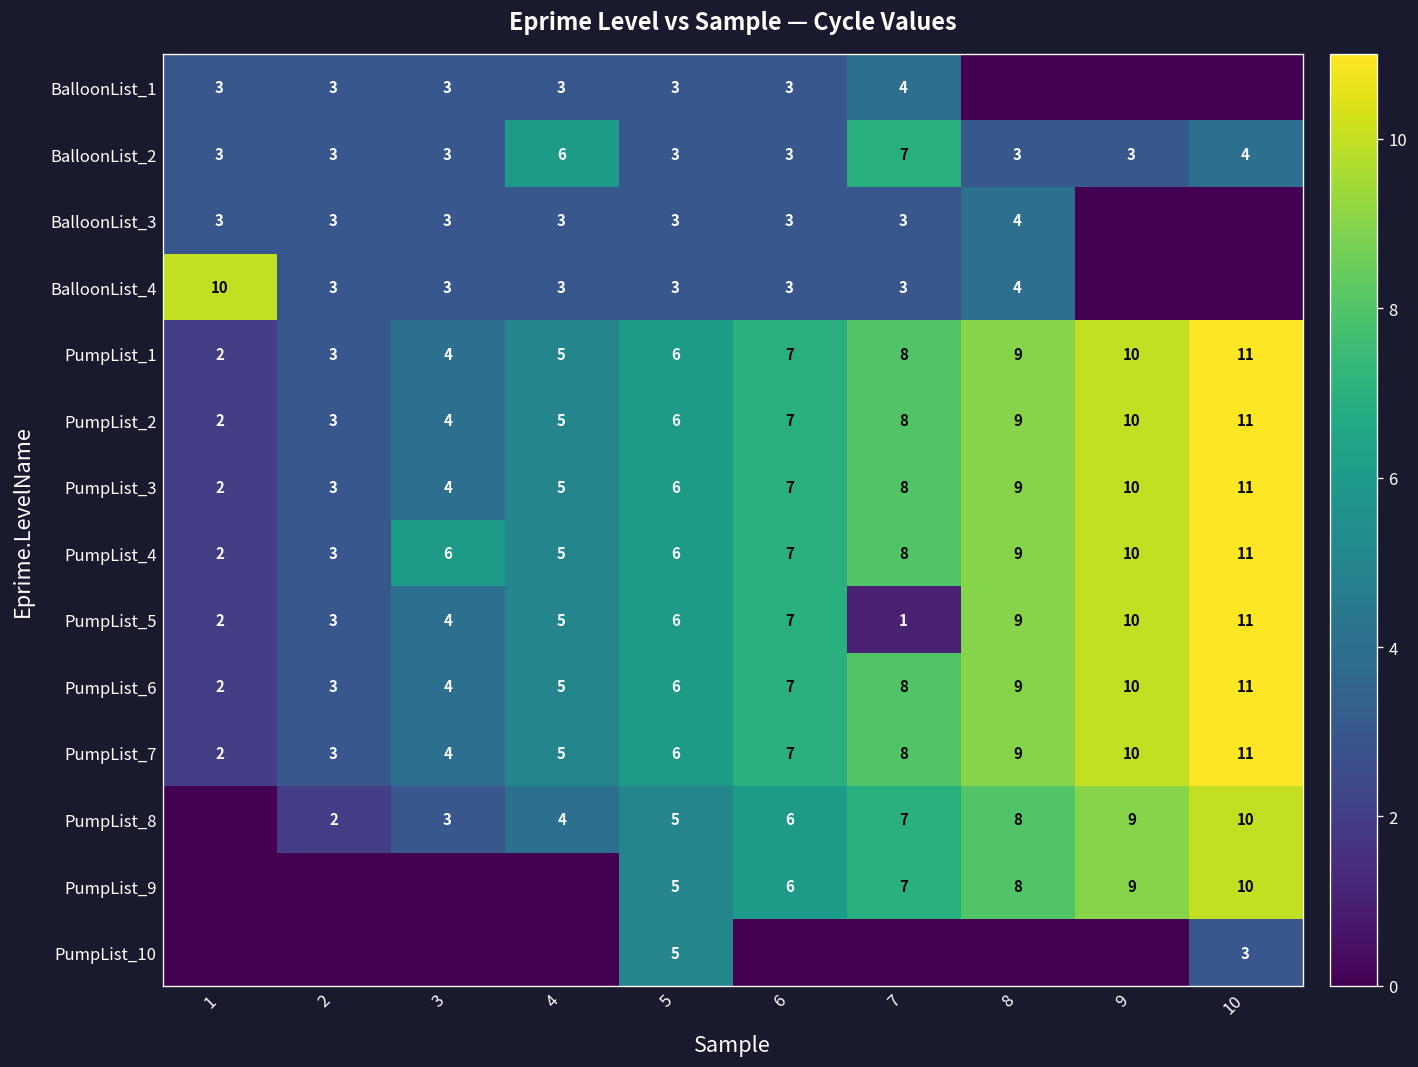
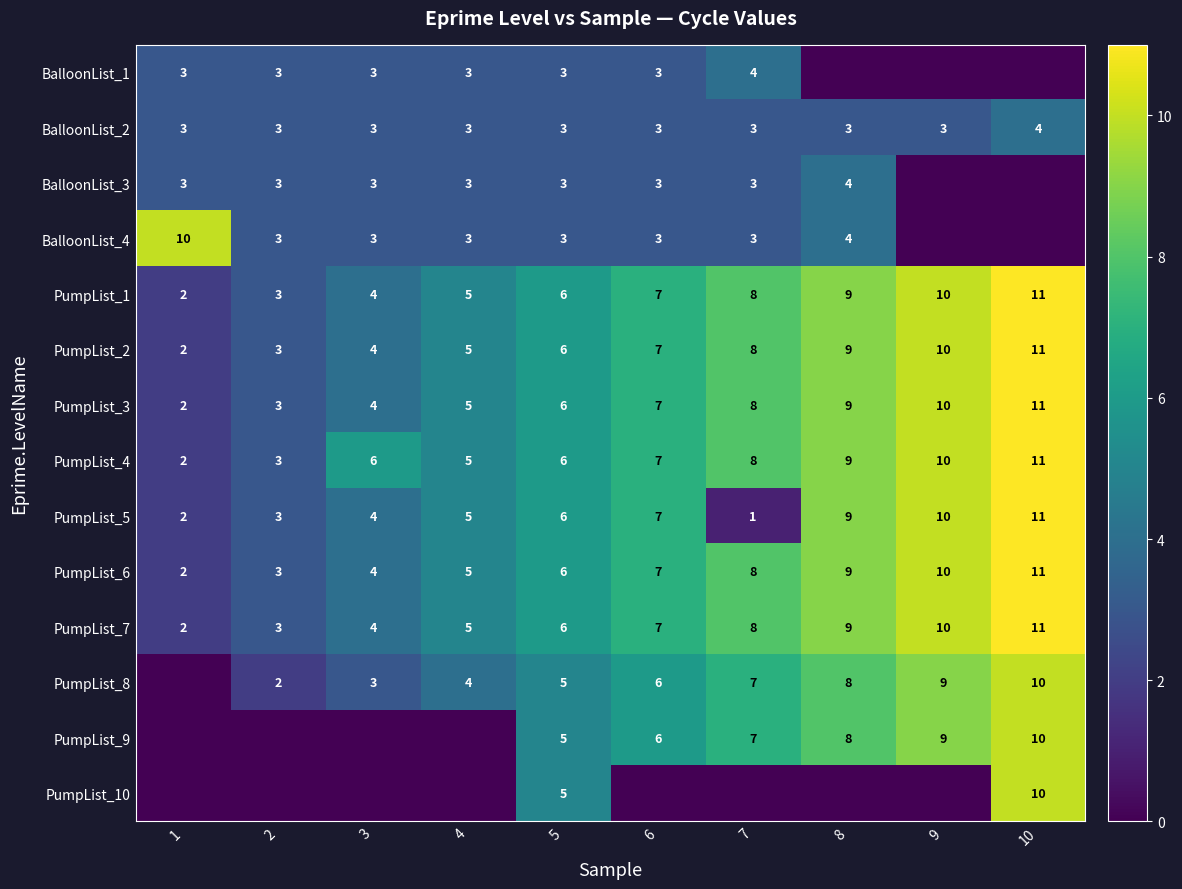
  {
    "BalloonList_1": {
      "1": 3,
      "2": 3,
      "3": 3,
      "4": 3,
      "5": 3,
      "6": 3,
      "7": 4
    },
    "BalloonList_2": {
      "1": 3,
      "2": 3,
      "3": 3,
-     "4": 6,
+     "4": 3,
      "5": 3,
      "6": 3,
-     "7": 7,
+     "7": 3,
      "8": 3,
      "9": 3,
      "10": 4
    },
    "BalloonList_3": {
      "1": 3,
      "2": 3,
      "3": 3,
      "4": 3,
      "5": 3,
      "6": 3,
      "7": 3,
      "8": 4
    },
    "BalloonList_4": {
      "1": 10,
      "2": 3,
      "3": 3,
      "4": 3,
      "5": 3,
      "6": 3,
      "7": 3,
      "8": 4
    },
    "PumpList_1": {
      "1": 2,
      "2": 3,
      "3": 4,
      "4": 5,
      "5": 6,
      "6": 7,
      "7": 8,
      "8": 9,
      "9": 10,
      "10": 11
    },
    "PumpList_2": {
      "1": 2,
      "2": 3,
      "3": 4,
      "4": 5,
      "5": 6,
      "6": 7,
      "7": 8,
      "8": 9,
      "9": 10,
      "10": 11
    },
    "PumpList_3": {
      "1": 2,
      "2": 3,
      "3": 4,
      "4": 5,
      "5": 6,
      "6": 7,
      "7": 8,
      "8": 9,
      "9": 10,
      "10": 11
    },
    "PumpList_4": {
      "1": 2,
      "2": 3,
      "3": 6,
      "4": 5,
      "5": 6,
      "6": 7,
      "7": 8,
      "8": 9,
      "9": 10,
      "10": 11
    },
    "PumpList_5": {
      "1": 2,
      "2": 3,
      "3": 4,
      "4": 5,
      "5": 6,
      "6": 7,
      "7": 1,
      "8": 9,
      "9": 10,
      "10": 11
    },
    "PumpList_6": {
      "1": 2,
      "2": 3,
      "3": 4,
      "4": 5,
      "5": 6,
      "6": 7,
      "7": 8,
      "8": 9,
      "9": 10,
      "10": 11
    },
    "PumpList_7": {
      "1": 2,
      "2": 3,
      "3": 4,
      "4": 5,
      "5": 6,
      "6": 7,
      "7": 8,
      "8": 9,
      "9": 10,
      "10": 11
    },
    "PumpList_8": {
      "2": 2,
      "3": 3,
      "4": 4,
      "5": 5,
      "6": 6,
      "7": 7,
      "8": 8,
      "9": 9,
      "10": 10
    },
    "PumpList_9": {
      "5": 5,
      "6": 6,
      "7": 7,
      "8": 8,
      "9": 9,
      "10": 10
    },
    "PumpList_10": {
      "5": 5,
-     "10": 3
+     "10": 10
    }
  }
